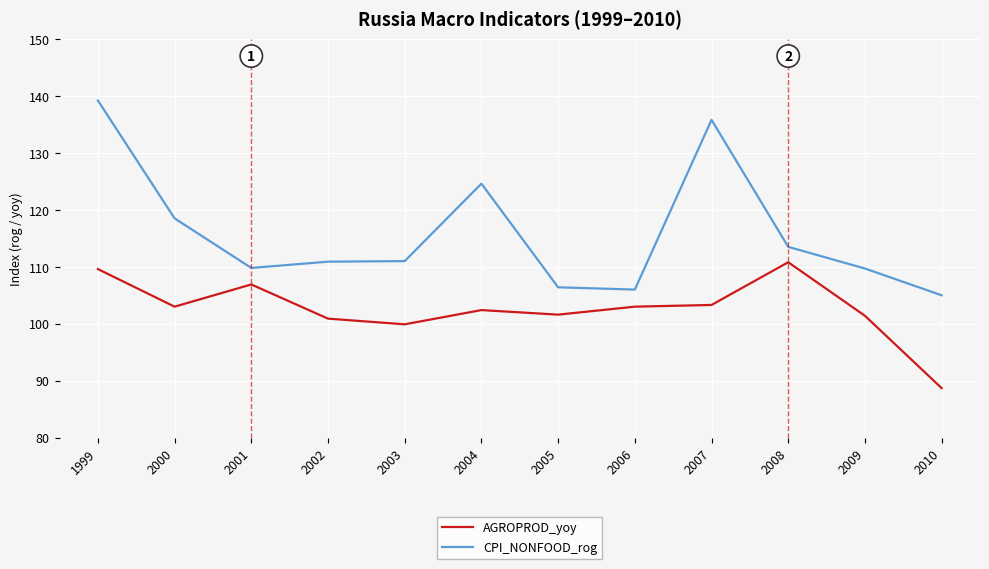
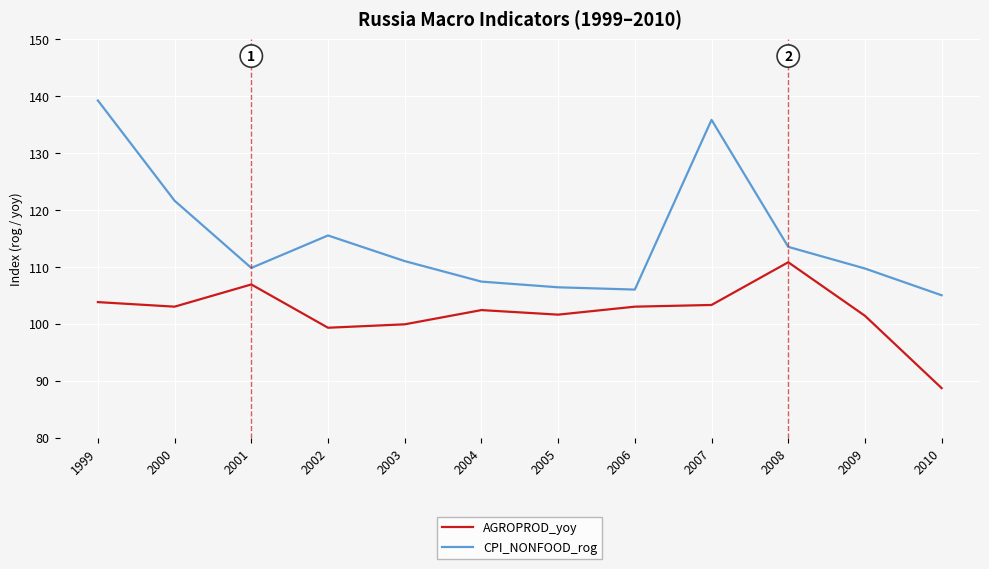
  {
    "AGROPROD_yoy": {
-     "1999": 110,
+     "1999": 104,
      "2000": 103,
      "2001": 107,
-     "2002": 101,
+     "2002": 99,
      "2003": 100,
      "2004": 102,
      "2005": 102,
      "2006": 103,
      "2007": 103,
      "2008": 111,
      "2009": 101,
      "2010": 89
    },
    "CPI_NONFOOD_rog": {
      "1999": 139,
-     "2000": 119,
+     "2000": 122,
      "2001": 110,
-     "2002": 111,
+     "2002": 116,
      "2003": 111,
-     "2004": 125,
+     "2004": 107,
      "2005": 106,
      "2006": 106,
      "2007": 136,
      "2008": 114,
      "2009": 110,
      "2010": 105
    }
  }
